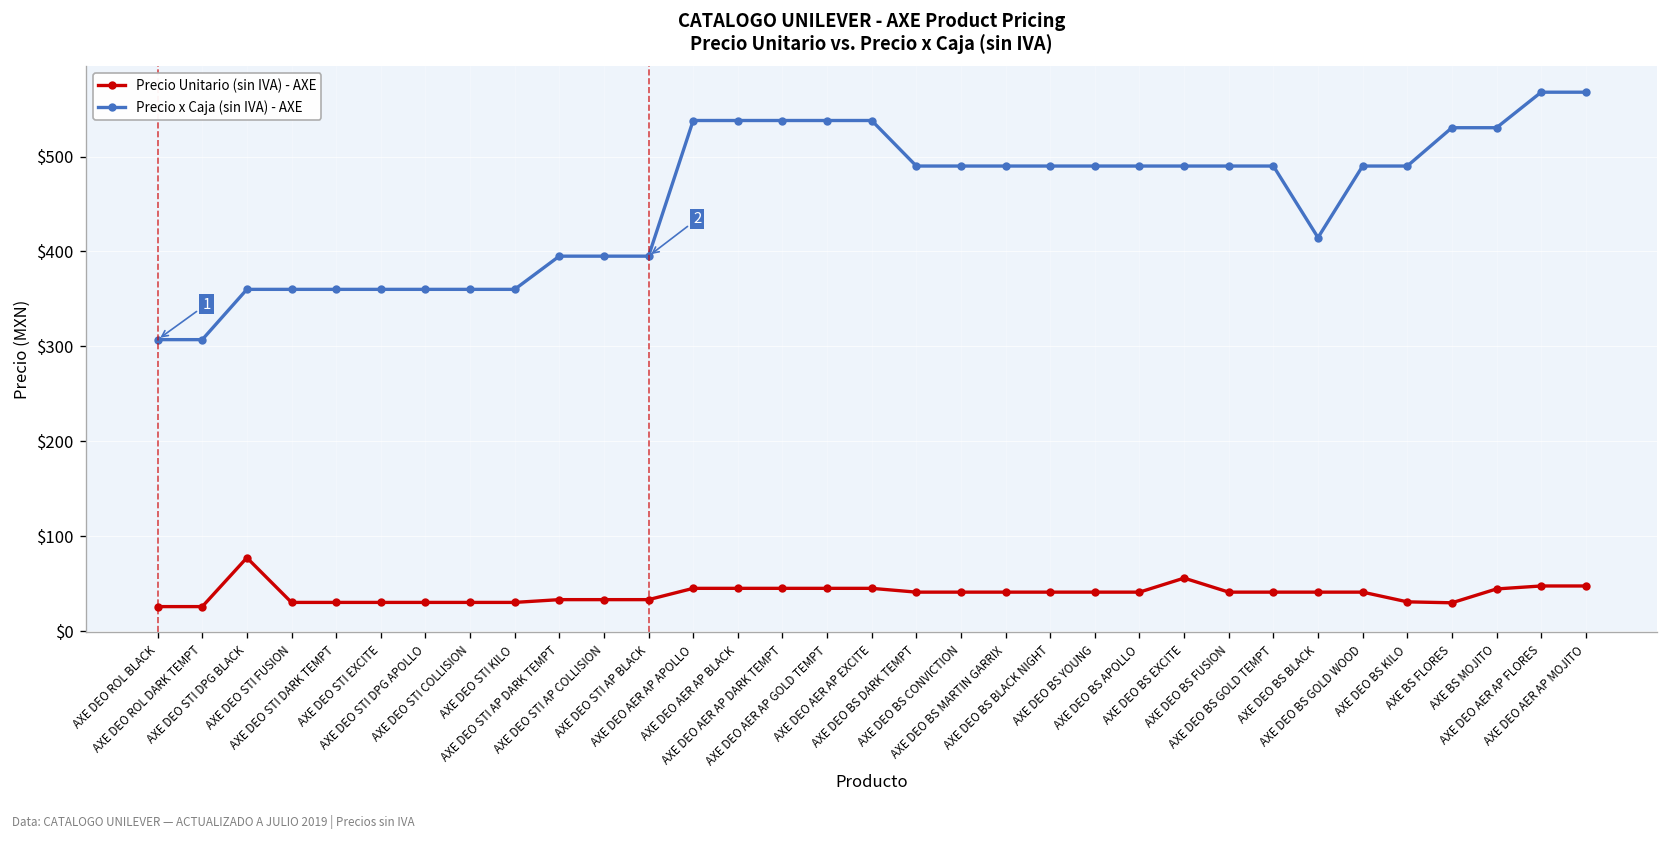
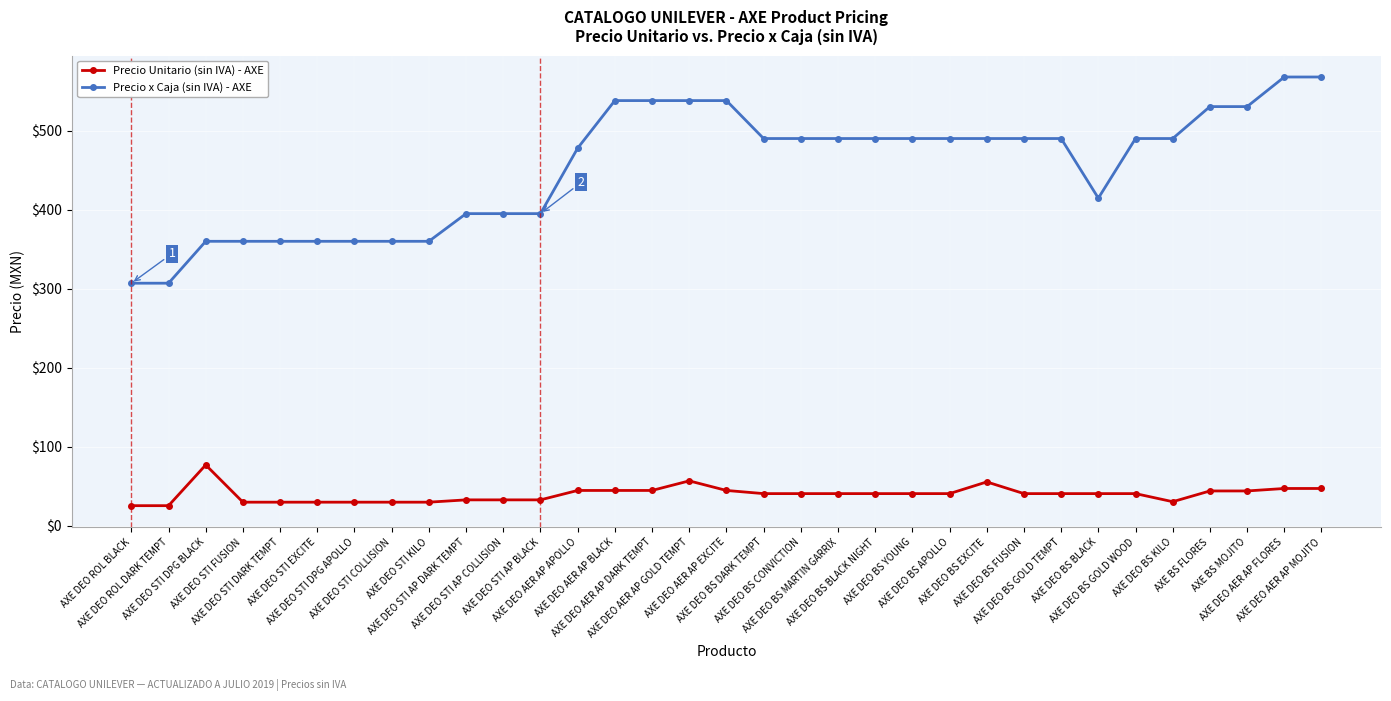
  {
    "Precio Unitario (sin IVA) - AXE": {
      "AXE DEO ROL BLACK": "$30",
      "AXE DEO ROL DARK TEMPT": "$30",
      "AXE DEO STI DPG BLACK": "$80",
      "AXE DEO STI FUSION": "$30",
      "AXE DEO STI DARK TEMPT": "$30",
      "AXE DEO STI EXCITE": "$30",
      "AXE DEO STI DPG APOLLO": "$30",
      "AXE DEO STI COLLISION": "$30",
      "AXE DEO STI KILO": "$30",
      "AXE DEO STI AP DARK TEMPT": "$30",
      "AXE DEO STI AP COLLISION": "$30",
      "AXE DEO STI AP BLACK": "$30",
      "AXE DEO AER AP APOLLO": "$40",
      "AXE DEO AER AP BLACK": "$40",
      "AXE DEO AER AP DARK TEMPT": "$40",
-     "AXE DEO AER AP GOLD TEMPT": "$40",
+     "AXE DEO AER AP GOLD TEMPT": "$60",
      "AXE DEO AER AP EXCITE": "$40",
      "AXE DEO BS DARK TEMPT": "$40",
      "AXE DEO BS CONVICTION": "$40",
      "AXE DEO BS MARTIN GARRIX": "$40",
      "AXE DEO BS BLACK NIGHT": "$40",
      "AXE DEO BS YOUNG": "$40",
      "AXE DEO BS APOLLO": "$40",
      "AXE DEO BS EXCITE": "$60",
      "AXE DEO BS FUSION": "$40",
      "AXE DEO BS GOLD TEMPT": "$40",
      "AXE DEO BS BLACK": "$40",
      "AXE DEO BS GOLD WOOD": "$40",
      "AXE DEO BS KILO": "$30",
-     "AXE BS FLORES": "$30",
+     "AXE BS FLORES": "$40",
      "AXE BS MOJITO": "$40",
      "AXE DEO AER AP FLORES": "$50",
      "AXE DEO AER AP MOJITO": "$50"
    },
    "Precio x Caja (sin IVA) - AXE": {
      "AXE DEO ROL BLACK": "$310",
      "AXE DEO ROL DARK TEMPT": "$310",
      "AXE DEO STI DPG BLACK": "$360",
      "AXE DEO STI FUSION": "$360",
      "AXE DEO STI DARK TEMPT": "$360",
      "AXE DEO STI EXCITE": "$360",
      "AXE DEO STI DPG APOLLO": "$360",
      "AXE DEO STI COLLISION": "$360",
      "AXE DEO STI KILO": "$360",
      "AXE DEO STI AP DARK TEMPT": "$400",
      "AXE DEO STI AP COLLISION": "$400",
      "AXE DEO STI AP BLACK": "$400",
-     "AXE DEO AER AP APOLLO": "$540",
+     "AXE DEO AER AP APOLLO": "$480",
      "AXE DEO AER AP BLACK": "$540",
      "AXE DEO AER AP DARK TEMPT": "$540",
      "AXE DEO AER AP GOLD TEMPT": "$540",
      "AXE DEO AER AP EXCITE": "$540",
      "AXE DEO BS DARK TEMPT": "$490",
      "AXE DEO BS CONVICTION": "$490",
      "AXE DEO BS MARTIN GARRIX": "$490",
      "AXE DEO BS BLACK NIGHT": "$490",
      "AXE DEO BS YOUNG": "$490",
      "AXE DEO BS APOLLO": "$490",
      "AXE DEO BS EXCITE": "$490",
      "AXE DEO BS FUSION": "$490",
      "AXE DEO BS GOLD TEMPT": "$490",
      "AXE DEO BS BLACK": "$410",
      "AXE DEO BS GOLD WOOD": "$490",
      "AXE DEO BS KILO": "$490",
      "AXE BS FLORES": "$530",
      "AXE BS MOJITO": "$530",
      "AXE DEO AER AP FLORES": "$570",
      "AXE DEO AER AP MOJITO": "$570"
    }
  }
